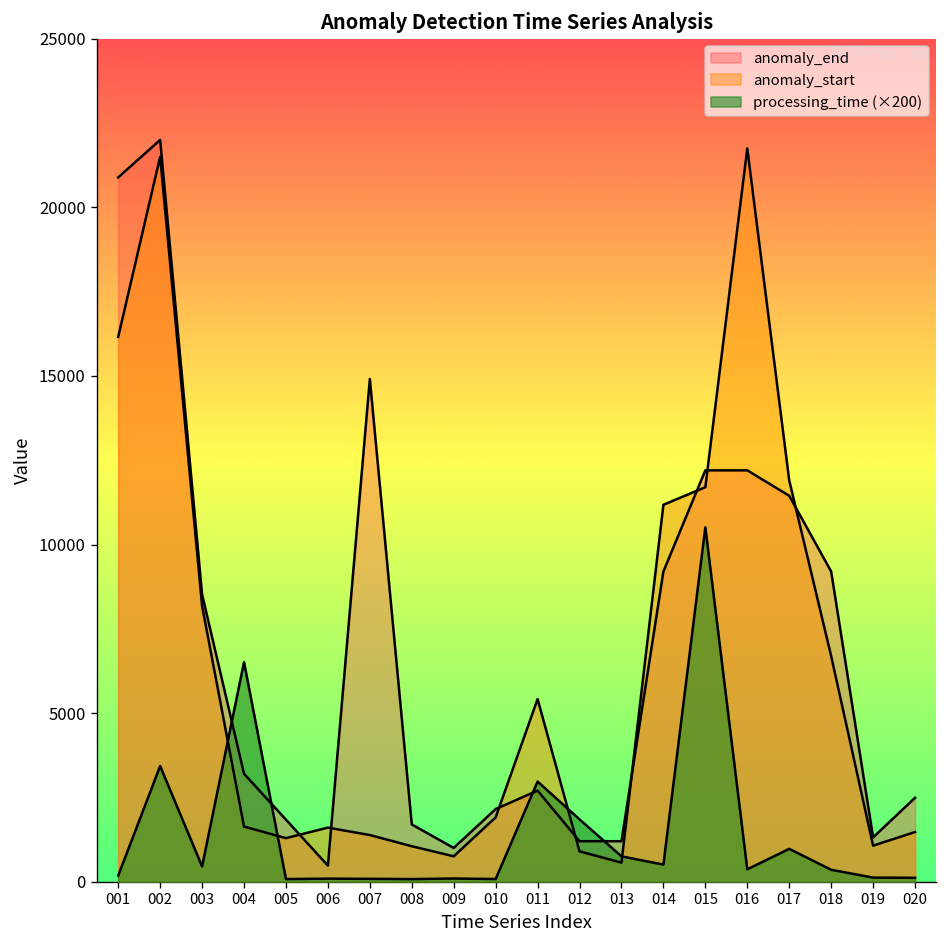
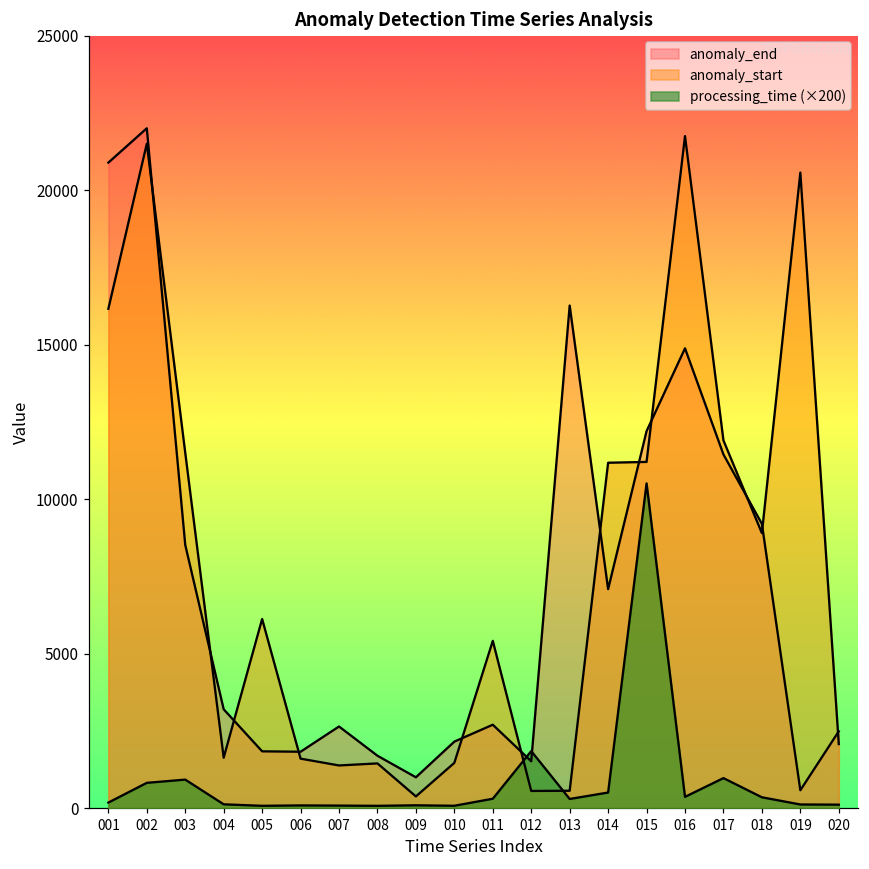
  {
    "anomaly_end": {
      "001": 20900,
      "002": 22000,
      "003": 8500,
      "004": 3200,
      "005": 1800,
-     "006": 500,
-     "007": 14900,
+     "006": 1800,
+     "007": 2600,
      "008": 1700,
      "009": 1000,
      "010": 2200,
      "011": 2700,
-     "012": 1200,
-     "013": 1200,
-     "014": 9200,
+     "012": 1500,
+     "013": 16300,
+     "014": 7100,
      "015": 12200,
-     "016": 12200,
+     "016": 14900,
      "017": 11400,
      "018": 9200,
-     "019": 1300,
+     "019": 600,
      "020": 2500
    },
    "anomaly_start": {
      "001": 16200,
      "002": 21500,
-     "003": 8200,
+     "003": 11500,
      "004": 1600,
-     "005": 1300,
+     "005": 6100,
      "006": 1600,
      "007": 1400,
-     "008": 1100,
-     "009": 800,
-     "010": 1900,
+     "008": 1400,
+     "009": 400,
+     "010": 1500,
      "011": 5400,
-     "012": 900,
+     "012": 600,
      "013": 600,
      "014": 11200,
-     "015": 11700,
+     "015": 11200,
      "016": 21700,
      "017": 11900,
-     "018": 6700,
-     "019": 1100,
-     "020": 1500
+     "018": 8900,
+     "019": 20600,
+     "020": 2100
    },
    "processing_time (×200)": {
      "001": 200,
-     "002": 3400,
-     "003": 500,
-     "004": 6500,
+     "002": 800,
+     "003": 900,
+     "004": 100,
      "005": 100,
      "006": 100,
      "007": 100,
      "008": 100,
      "009": 100,
      "010": 100,
-     "011": 3000,
+     "011": 300,
      "012": 1800,
-     "013": 800,
+     "013": 300,
      "014": 500,
      "015": 10500,
      "016": 400,
      "017": 1000,
      "018": 400,
      "019": 100,
      "020": 100
    }
  }
